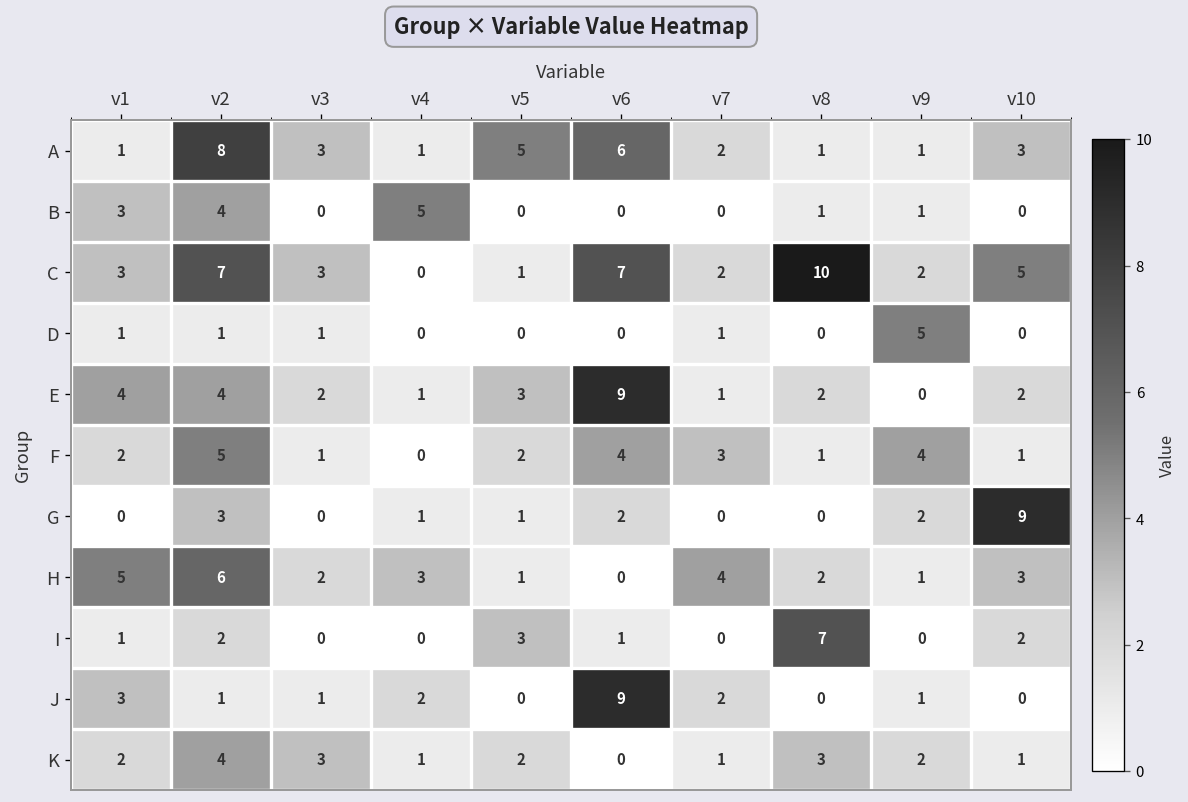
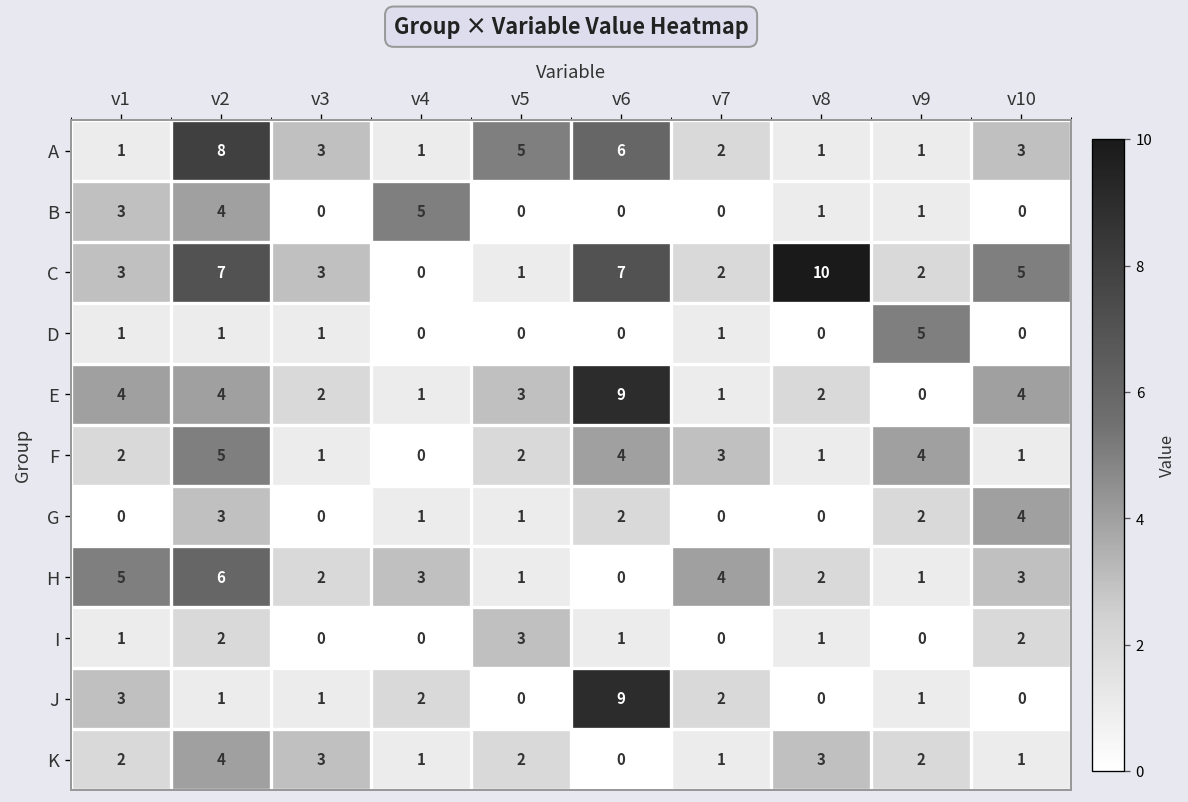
  {
    "A": {
      "v1": 1,
      "v2": 8,
      "v3": 3,
      "v4": 1,
      "v5": 5,
      "v6": 6,
      "v7": 2,
      "v8": 1,
      "v9": 1,
      "v10": 3
    },
    "B": {
      "v1": 3,
      "v2": 4,
      "v3": 0,
      "v4": 5,
      "v5": 0,
      "v6": 0,
      "v7": 0,
      "v8": 1,
      "v9": 1,
      "v10": 0
    },
    "C": {
      "v1": 3,
      "v2": 7,
      "v3": 3,
      "v4": 0,
      "v5": 1,
      "v6": 7,
      "v7": 2,
      "v8": 10,
      "v9": 2,
      "v10": 5
    },
    "D": {
      "v1": 1,
      "v2": 1,
      "v3": 1,
      "v4": 0,
      "v5": 0,
      "v6": 0,
      "v7": 1,
      "v8": 0,
      "v9": 5,
      "v10": 0
    },
    "E": {
      "v1": 4,
      "v2": 4,
      "v3": 2,
      "v4": 1,
      "v5": 3,
      "v6": 9,
      "v7": 1,
      "v8": 2,
      "v9": 0,
-     "v10": 2
+     "v10": 4
    },
    "F": {
      "v1": 2,
      "v2": 5,
      "v3": 1,
      "v4": 0,
      "v5": 2,
      "v6": 4,
      "v7": 3,
      "v8": 1,
      "v9": 4,
      "v10": 1
    },
    "G": {
      "v1": 0,
      "v2": 3,
      "v3": 0,
      "v4": 1,
      "v5": 1,
      "v6": 2,
      "v7": 0,
      "v8": 0,
      "v9": 2,
-     "v10": 9
+     "v10": 4
    },
    "H": {
      "v1": 5,
      "v2": 6,
      "v3": 2,
      "v4": 3,
      "v5": 1,
      "v6": 0,
      "v7": 4,
      "v8": 2,
      "v9": 1,
      "v10": 3
    },
    "I": {
      "v1": 1,
      "v2": 2,
      "v3": 0,
      "v4": 0,
      "v5": 3,
      "v6": 1,
      "v7": 0,
-     "v8": 7,
+     "v8": 1,
      "v9": 0,
      "v10": 2
    },
    "J": {
      "v1": 3,
      "v2": 1,
      "v3": 1,
      "v4": 2,
      "v5": 0,
      "v6": 9,
      "v7": 2,
      "v8": 0,
      "v9": 1,
      "v10": 0
    },
    "K": {
      "v1": 2,
      "v2": 4,
      "v3": 3,
      "v4": 1,
      "v5": 2,
      "v6": 0,
      "v7": 1,
      "v8": 3,
      "v9": 2,
      "v10": 1
    }
  }
